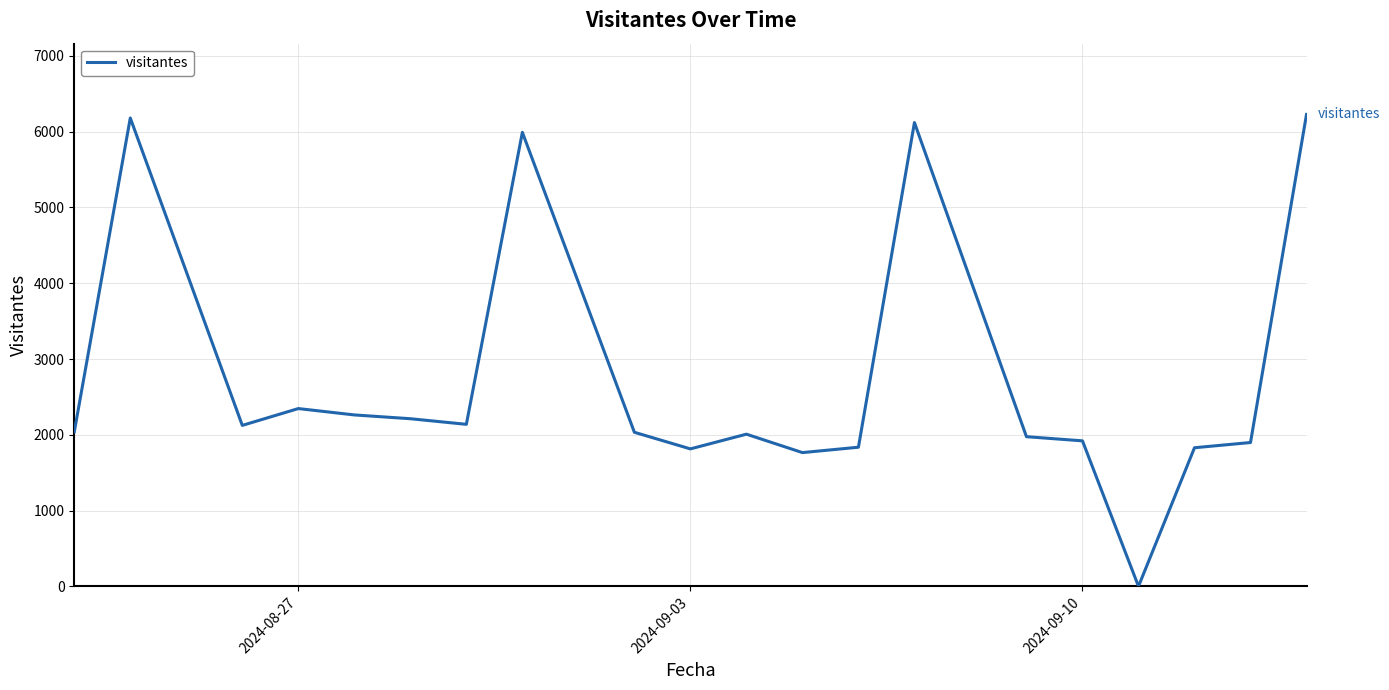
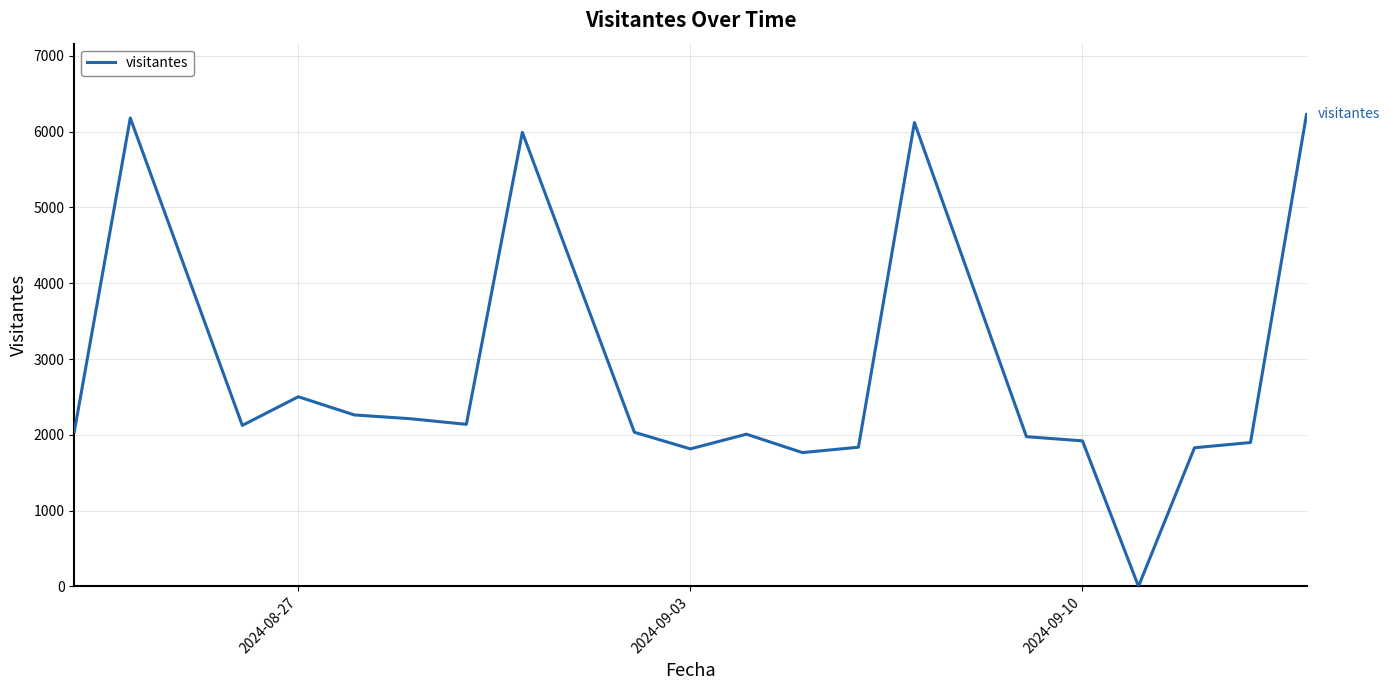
  {
-   "2024-08-27": 2300,
+   "2024-08-27": 2500,
    "2024-09-03": 1800,
    "2024-09-10": 1900
  }
